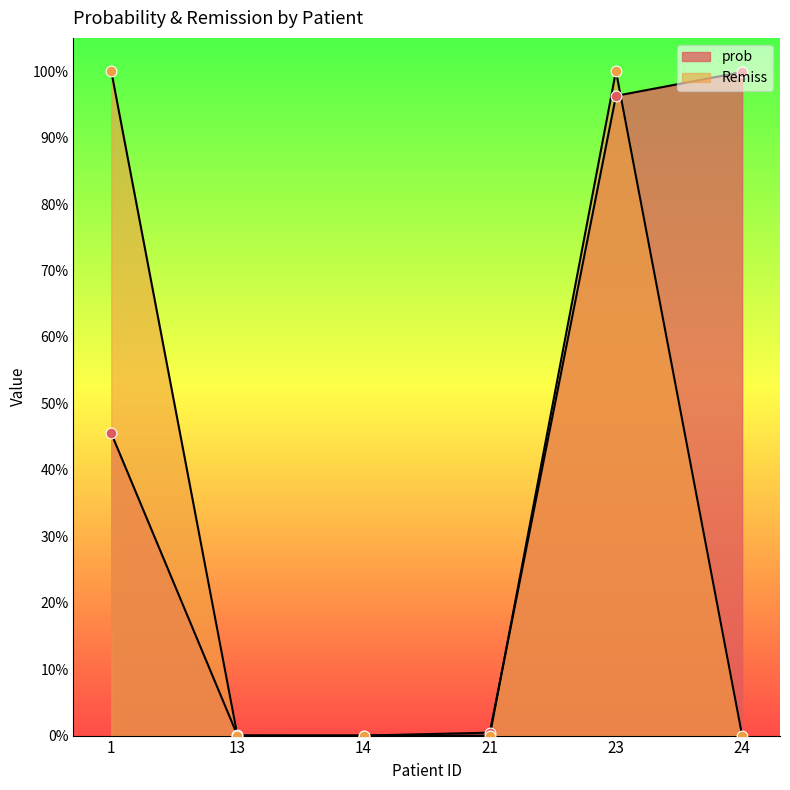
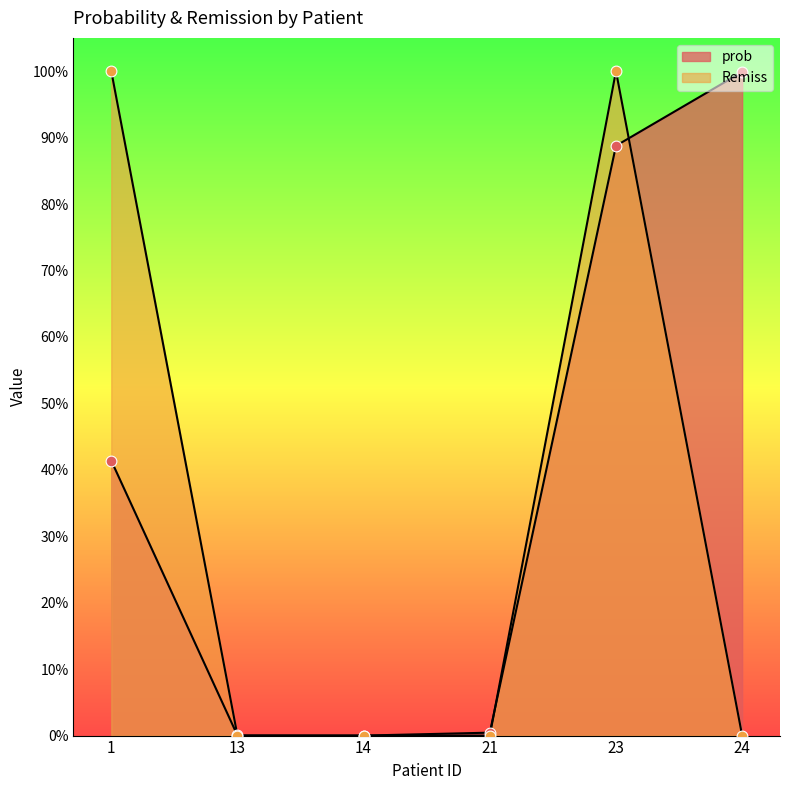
  {
    "prob": {
-     "1": "45%",
+     "1": "41%",
      "21": "0%",
-     "23": "96%"
+     "23": "89%"
    },
    "Remiss": {
      "1": "100%",
      "21": "0%",
      "23": "100%",
      "24": "0%"
    }
  }
